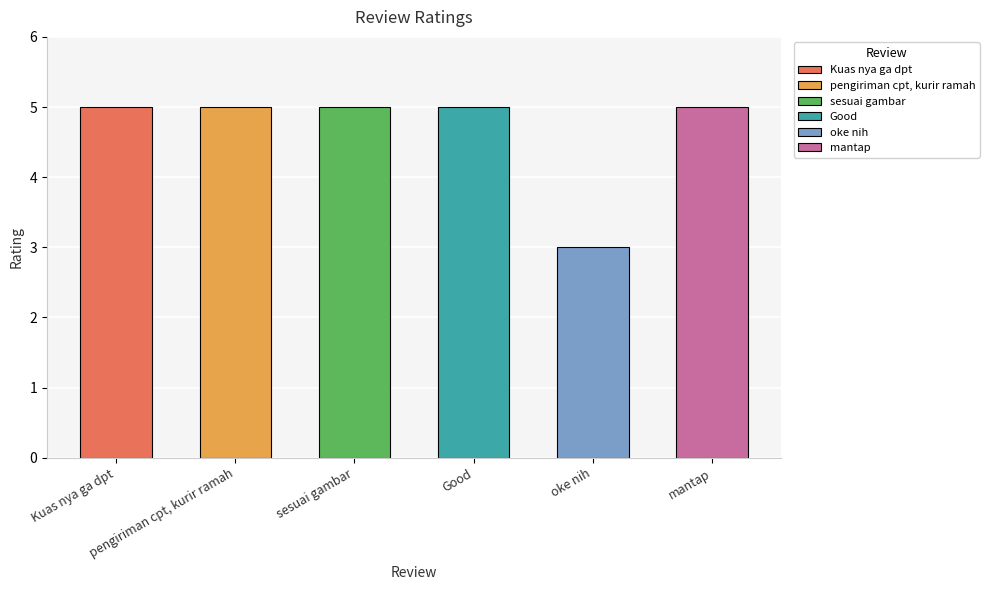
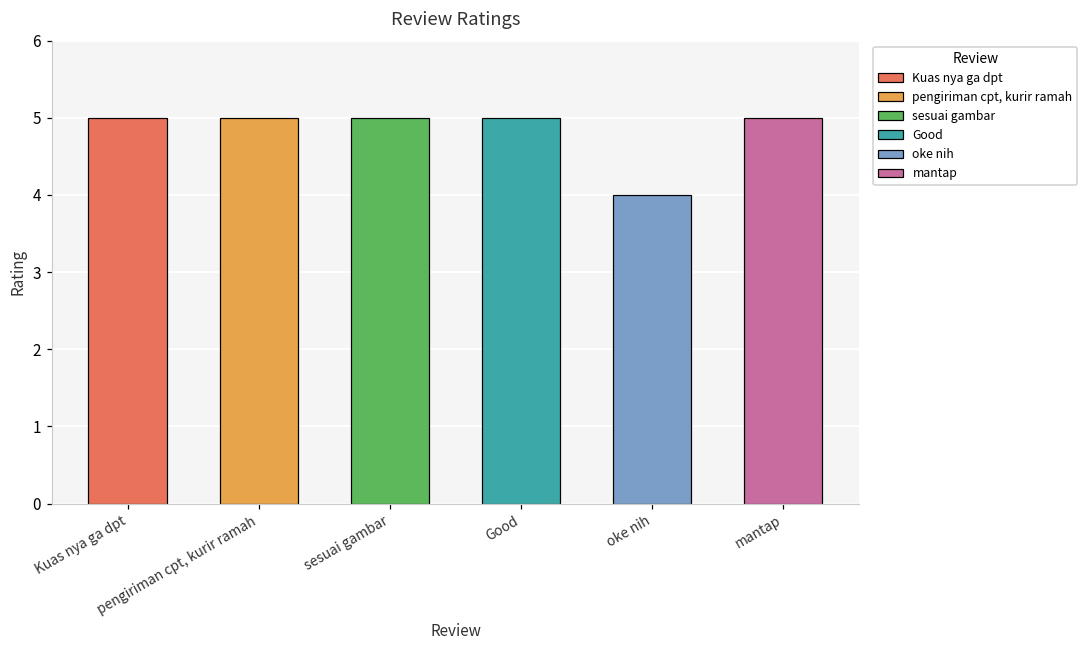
  {
    "Kuas nya ga dpt": 5,
    "pengiriman cpt, kurir ramah": 5,
    "sesuai gambar": 5,
    "Good": 5,
-   "oke nih": 3,
+   "oke nih": 4,
    "mantap": 5
  }
